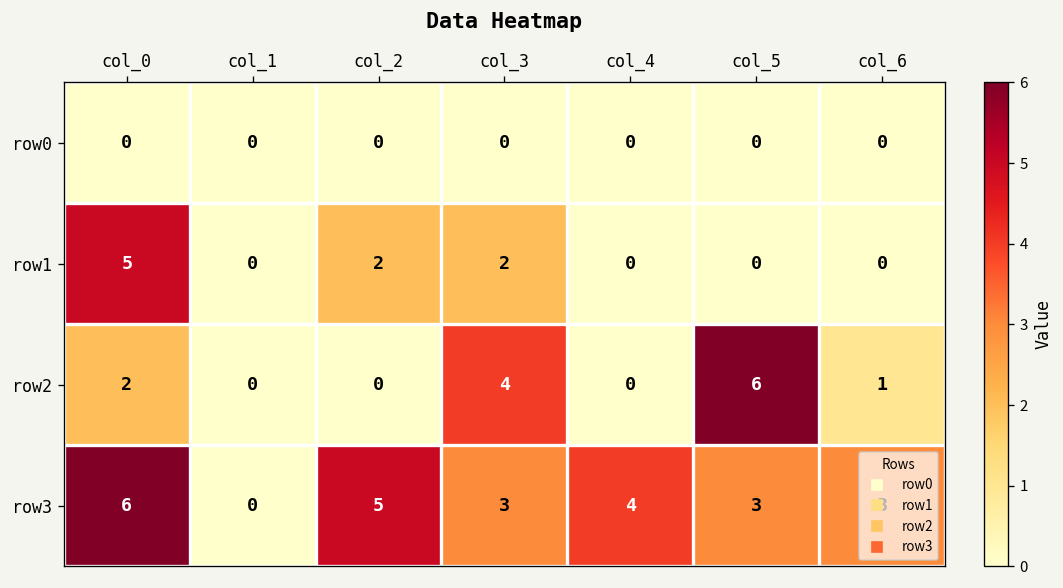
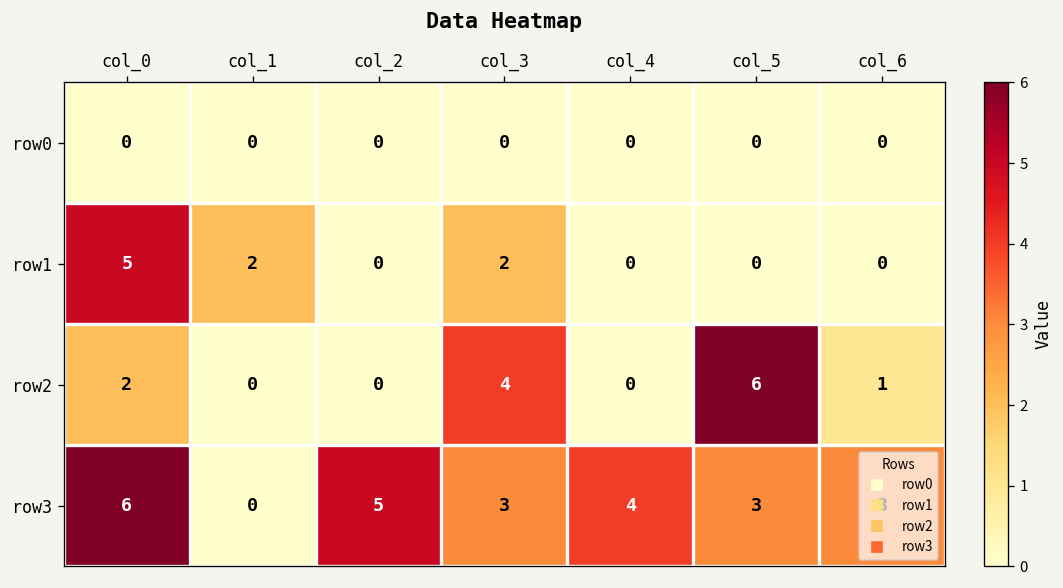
  {
    "row0": {
      "col_0": 0,
      "col_1": 0,
      "col_2": 0,
      "col_3": 0,
      "col_4": 0,
      "col_5": 0,
      "col_6": 0
    },
    "row1": {
      "col_0": 5,
-     "col_1": 0,
-     "col_2": 2,
+     "col_1": 2,
+     "col_2": 0,
      "col_3": 2,
      "col_4": 0,
      "col_5": 0,
      "col_6": 0
    },
    "row2": {
      "col_0": 2,
      "col_1": 0,
      "col_2": 0,
      "col_3": 4,
      "col_4": 0,
      "col_5": 6,
      "col_6": 1
    },
    "row3": {
      "col_0": 6,
      "col_1": 0,
      "col_2": 5,
      "col_3": 3,
      "col_4": 4,
      "col_5": 3
    }
  }
